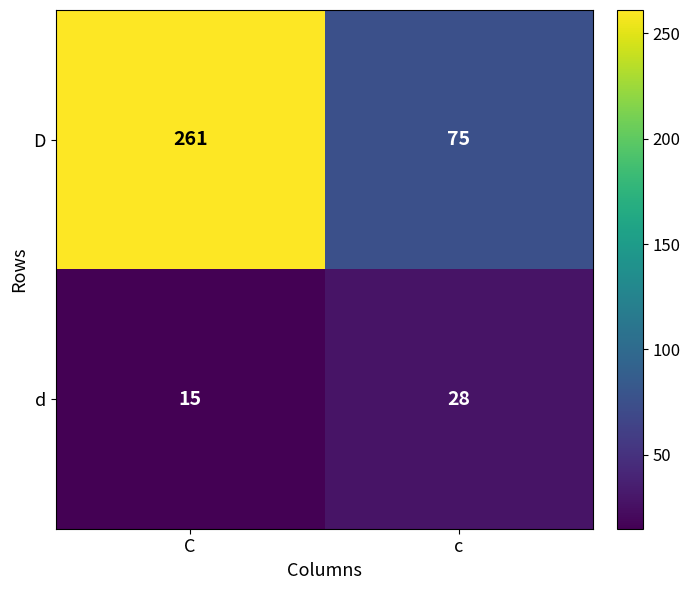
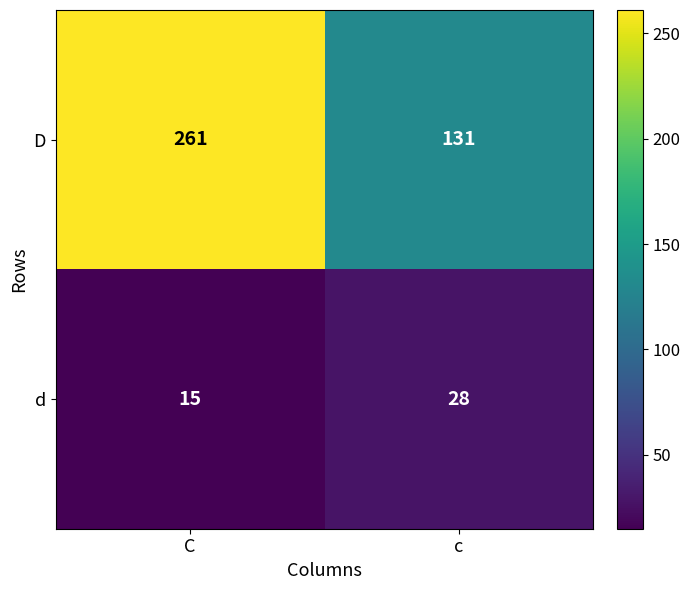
  {
    "D": {
      "C": 261,
-     "c": 75
+     "c": 131
    },
    "d": {
      "C": 15,
      "c": 28
    }
  }
